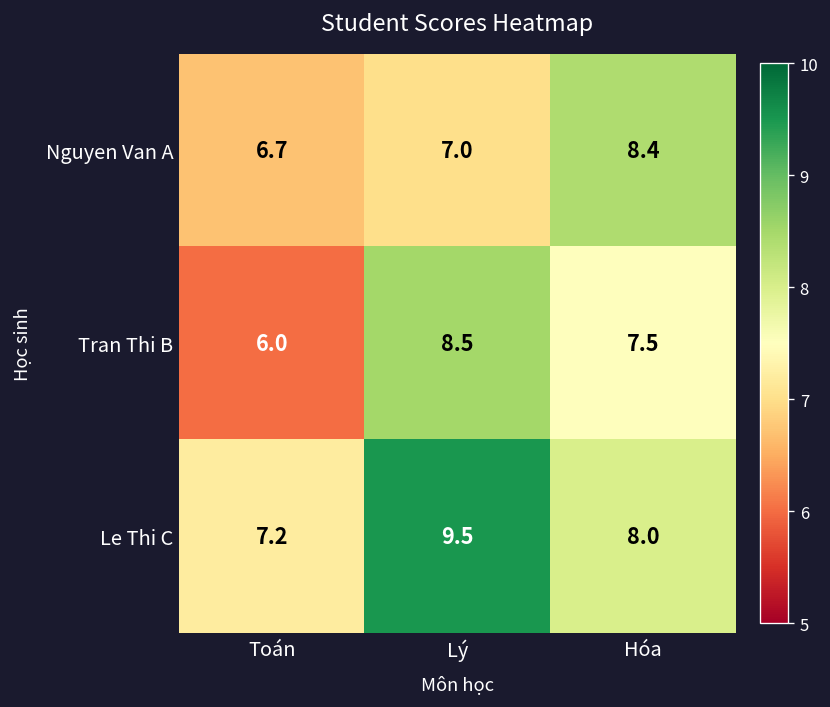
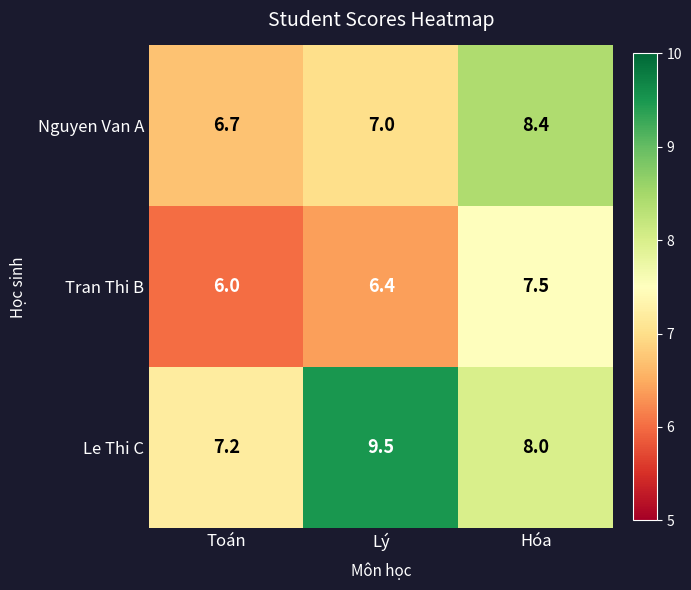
  {
    "Nguyen Van A": {
      "Toán": 6.7,
      "Lý": 7.0,
      "Hóa": 8.4
    },
    "Tran Thi B": {
      "Toán": 6.0,
-     "Lý": 8.5,
+     "Lý": 6.4,
      "Hóa": 7.5
    },
    "Le Thi C": {
      "Toán": 7.2,
      "Lý": 9.5,
      "Hóa": 8.0
    }
  }
